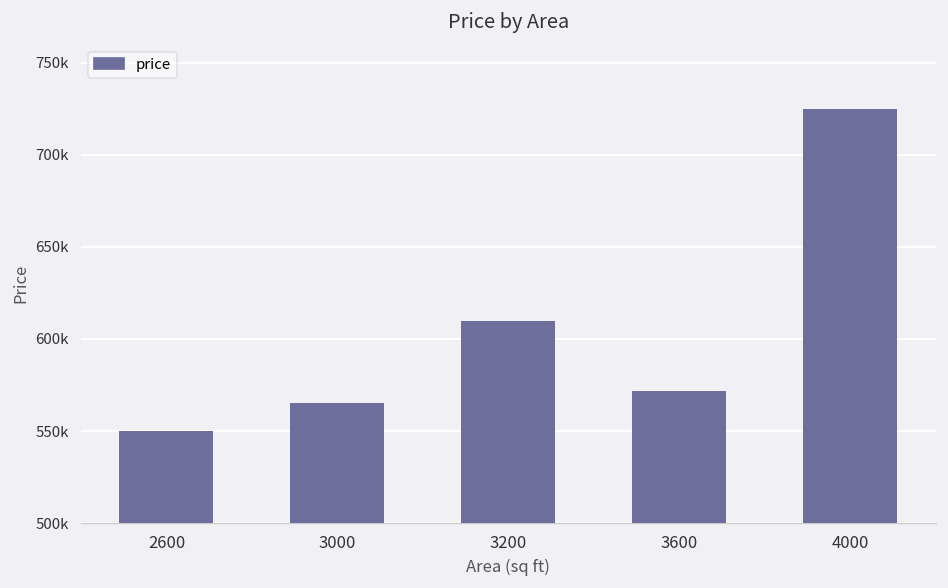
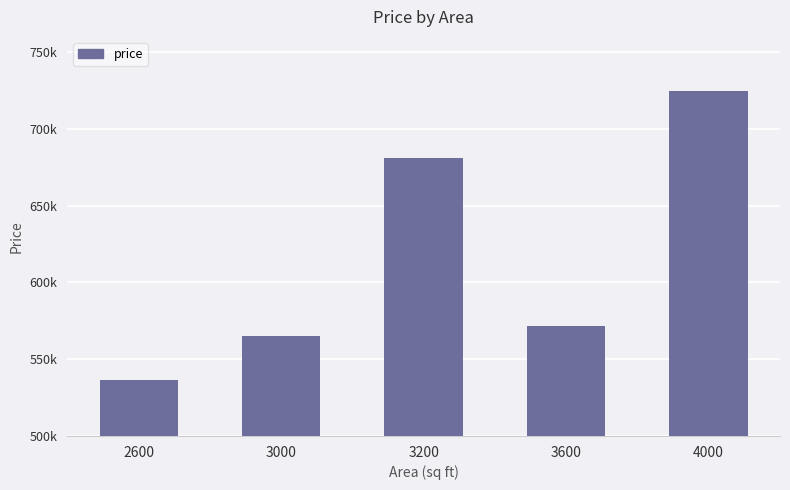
  {
-   "2600": 550000,
+   "2600": 536000,
    "3000": 565000,
-   "3200": 610000,
+   "3200": 681000,
    "3600": 572000,
    "4000": 725000
  }
